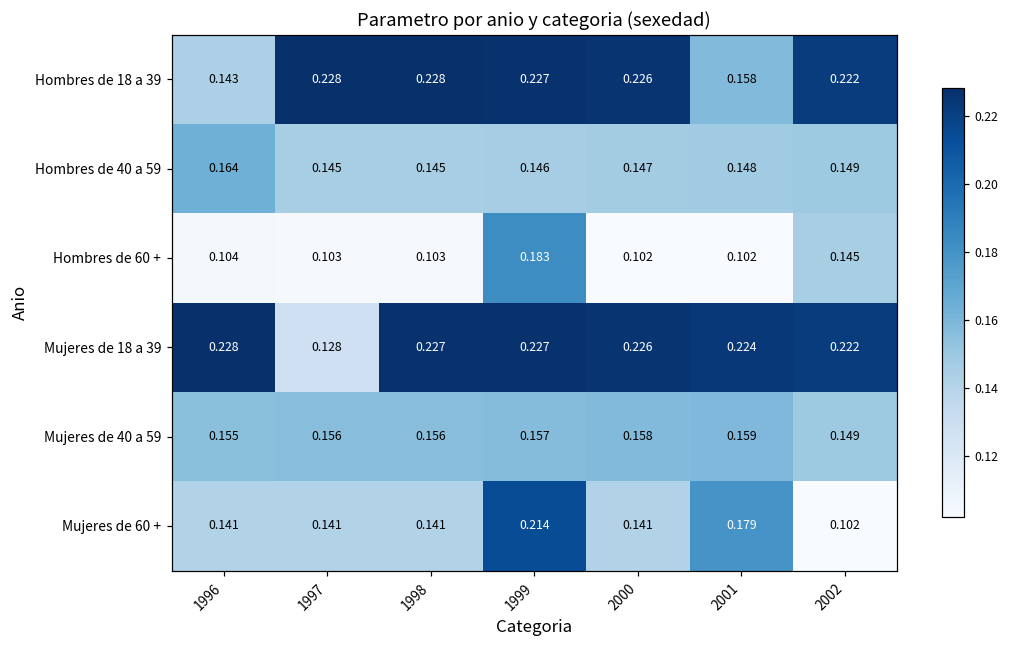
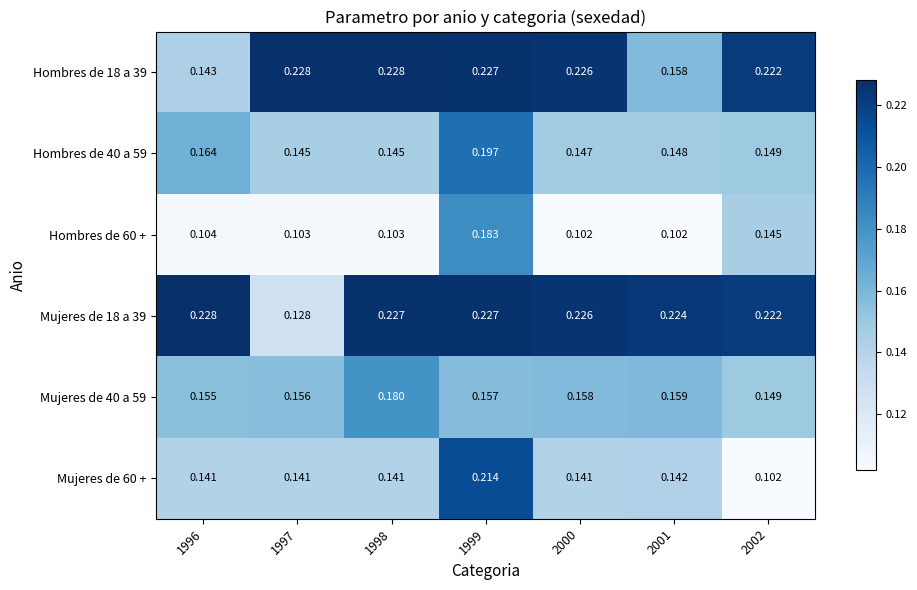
  {
    "Hombres de 18 a 39": {
      "1996": 0.143,
      "1997": 0.228,
      "1998": 0.228,
      "1999": 0.227,
      "2000": 0.226,
      "2001": 0.158,
      "2002": 0.222
    },
    "Hombres de 40 a 59": {
      "1996": 0.164,
      "1997": 0.145,
      "1998": 0.145,
-     "1999": 0.146,
+     "1999": 0.197,
      "2000": 0.147,
      "2001": 0.148,
      "2002": 0.149
    },
    "Hombres de 60 +": {
      "1996": 0.104,
      "1997": 0.103,
      "1998": 0.103,
      "1999": 0.183,
      "2000": 0.102,
      "2001": 0.102,
      "2002": 0.145
    },
    "Mujeres de 18 a 39": {
      "1996": 0.228,
      "1997": 0.128,
      "1998": 0.227,
      "1999": 0.227,
      "2000": 0.226,
      "2001": 0.224,
      "2002": 0.222
    },
    "Mujeres de 40 a 59": {
      "1996": 0.155,
      "1997": 0.156,
-     "1998": 0.156,
+     "1998": 0.180,
      "1999": 0.157,
      "2000": 0.158,
      "2001": 0.159,
      "2002": 0.149
    },
    "Mujeres de 60 +": {
      "1996": 0.141,
      "1997": 0.141,
      "1998": 0.141,
      "1999": 0.214,
      "2000": 0.141,
-     "2001": 0.179,
+     "2001": 0.142,
      "2002": 0.102
    }
  }
